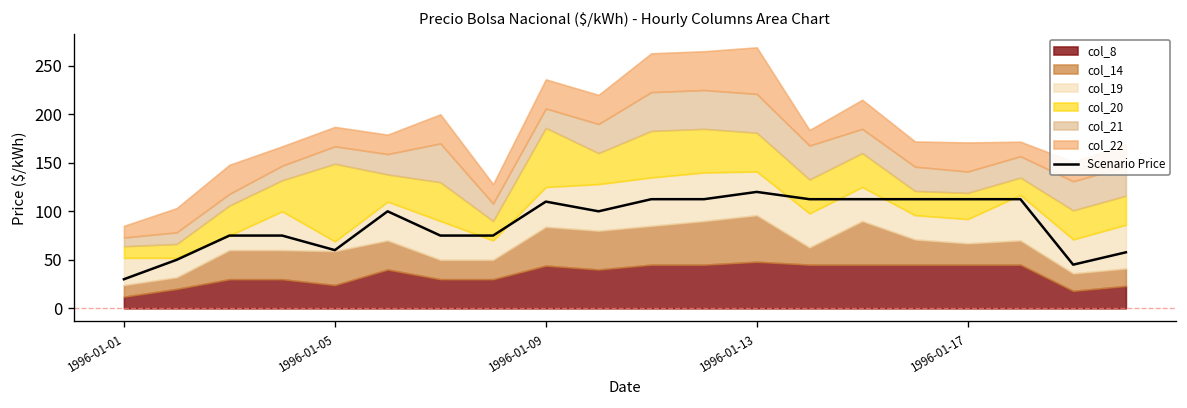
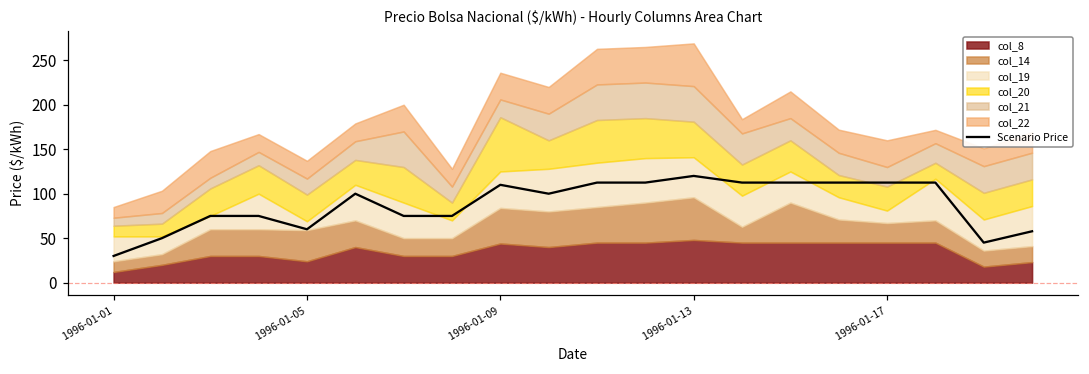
  {
    "Scenario Price": {
      "1996-01-01": 30,
      "1996-01-09": 110,
      "1996-01-13": 120,
      "1996-01-17": 110
    },
    "col_8": {
      "1996-01-01": 10,
      "1996-01-05": 20,
      "1996-01-09": 40,
      "1996-01-13": 50,
      "1996-01-17": 50
    },
    "col_19": {
      "1996-01-01": 30,
      "1996-01-05": 10,
      "1996-01-09": 40,
      "1996-01-13": 50,
-     "1996-01-17": 30
+     "1996-01-17": 10
    },
    "col_20": {
      "1996-01-01": 10,
-     "1996-01-05": 80,
+     "1996-01-05": 30,
      "1996-01-09": 60,
      "1996-01-13": 40,
      "1996-01-17": 30
    }
  }
